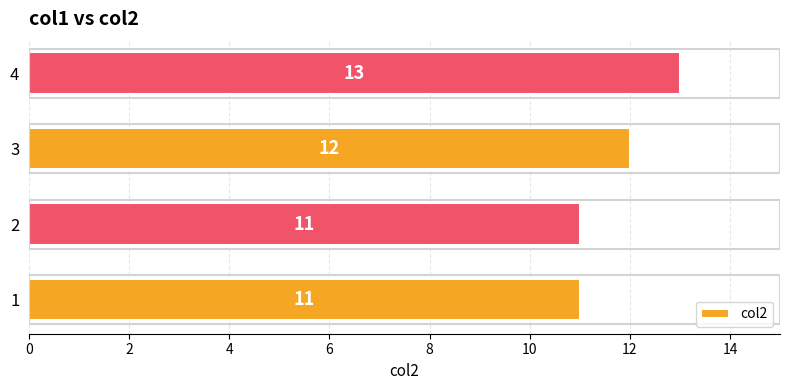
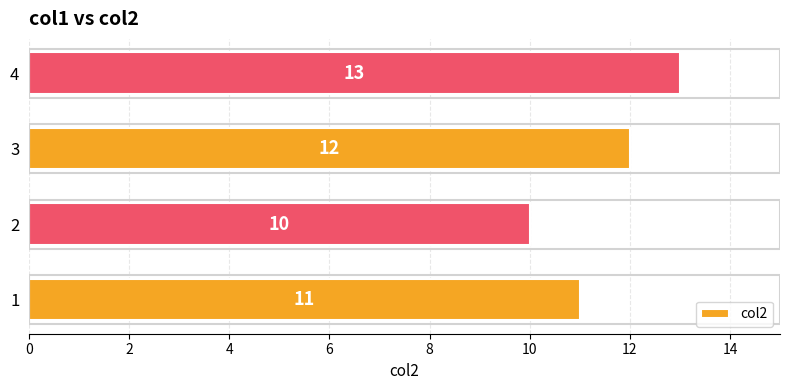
  {
    "4": 13,
    "3": 12,
-   "2": 11,
+   "2": 10,
    "1": 11
  }
